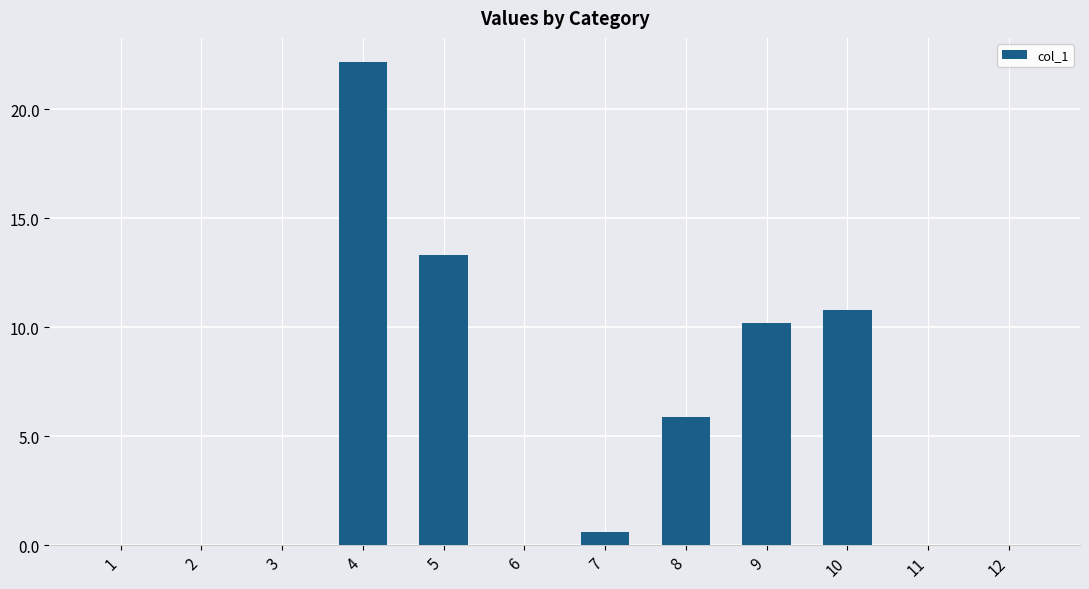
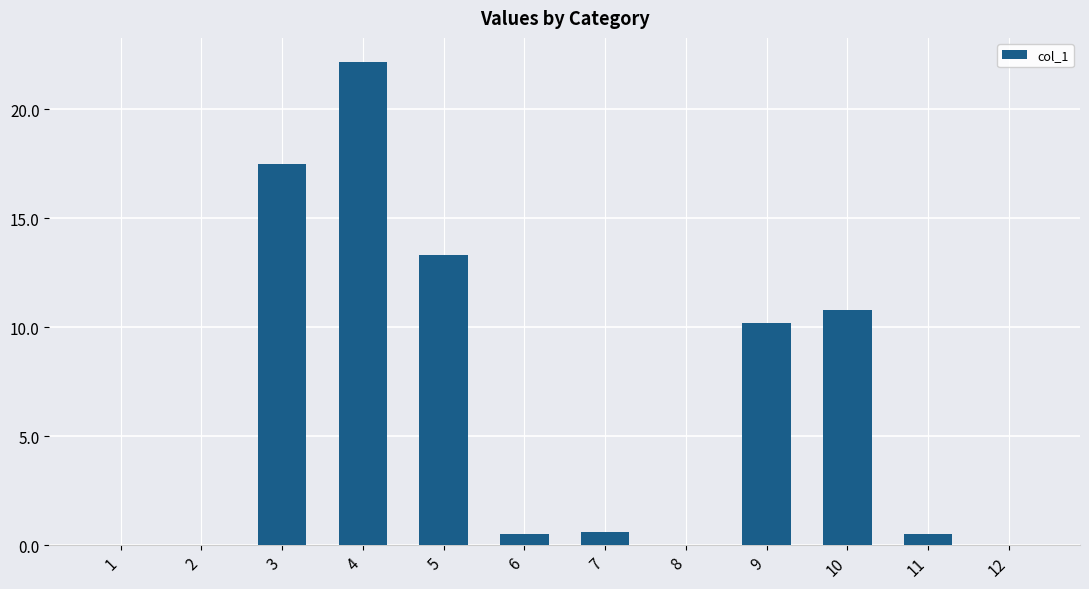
  {
    "1": 0.0,
    "2": 0.0,
-   "3": 0.0,
+   "3": 17.5,
    "4": 22.2,
    "5": 13.3,
-   "6": 0.0,
+   "6": 0.5,
    "7": 0.6,
-   "8": 5.9,
+   "8": 0.0,
    "9": 10.2,
    "10": 10.8,
-   "11": 0.0,
+   "11": 0.5,
    "12": 0.0
  }
